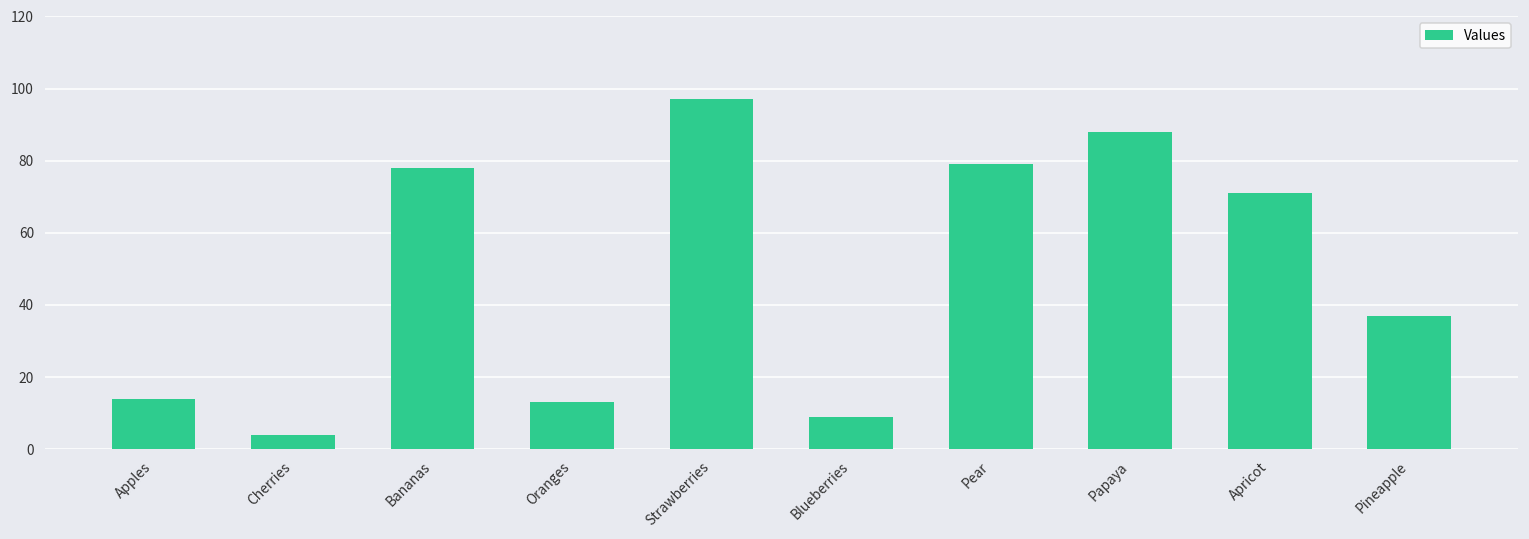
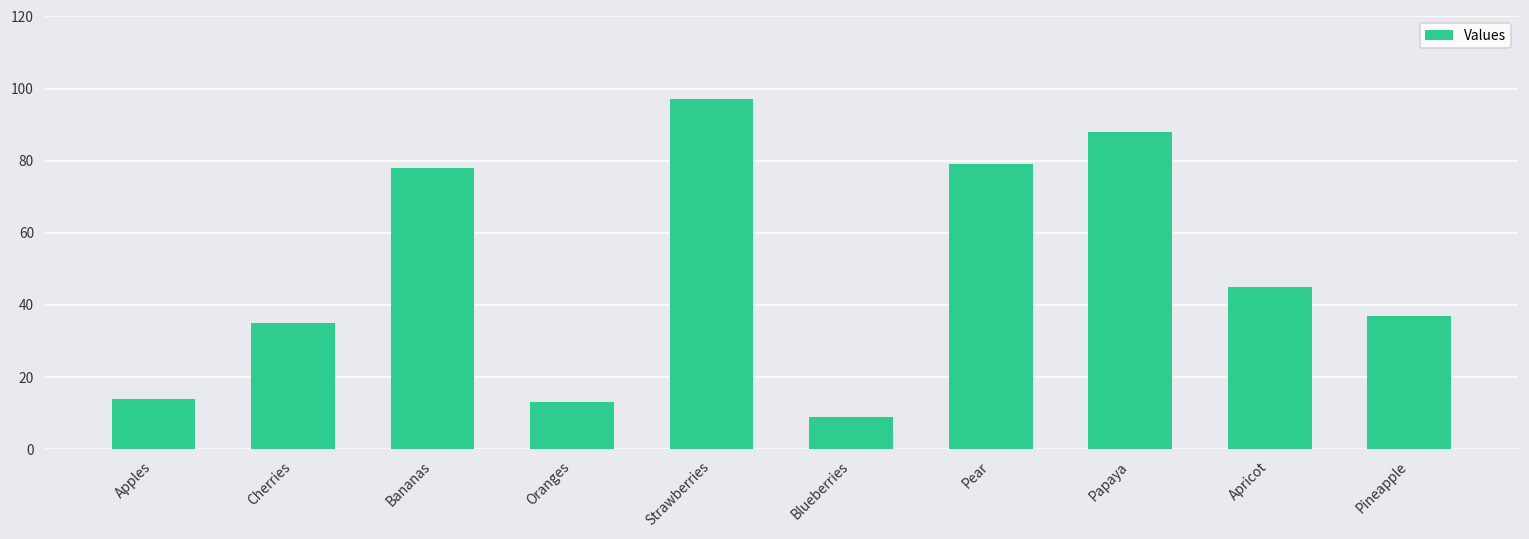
  {
    "Apples": 14,
-   "Cherries": 4,
+   "Cherries": 35,
    "Bananas": 78,
    "Oranges": 13,
    "Strawberries": 97,
    "Blueberries": 9,
    "Pear": 79,
    "Papaya": 88,
-   "Apricot": 71,
+   "Apricot": 45,
    "Pineapple": 37
  }
